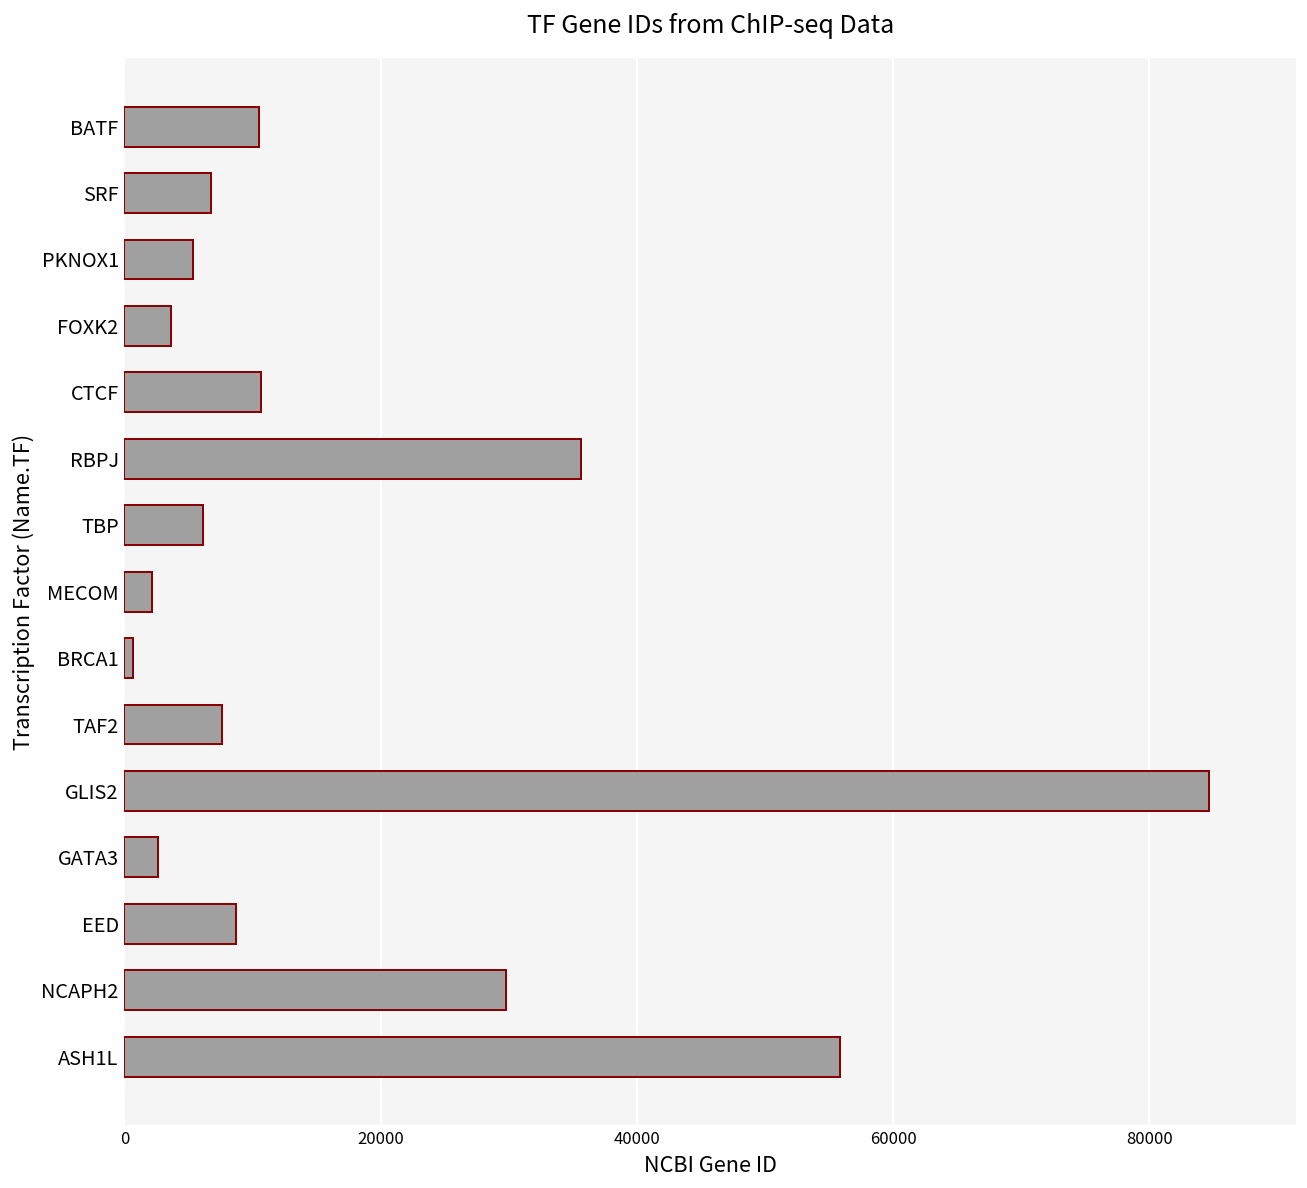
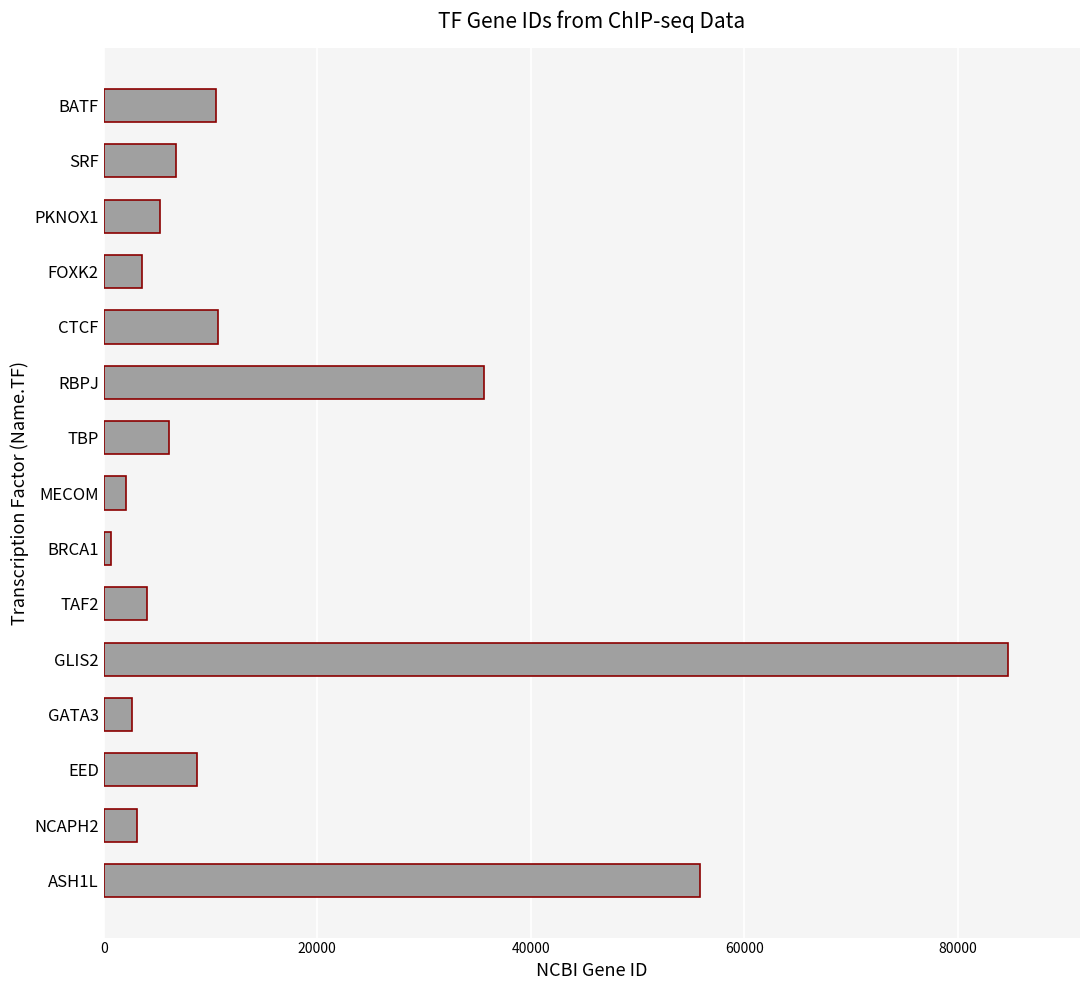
  {
    "BATF": 10500,
    "SRF": 6700,
    "PKNOX1": 5300,
    "FOXK2": 3600,
    "CTCF": 10700,
    "RBPJ": 35600,
    "TBP": 6100,
    "MECOM": 2100,
    "BRCA1": 700,
-   "TAF2": 7600,
+   "TAF2": 4100,
    "GLIS2": 84700,
    "GATA3": 2600,
    "EED": 8700,
-   "NCAPH2": 29800,
+   "NCAPH2": 3100,
    "ASH1L": 55900
  }
